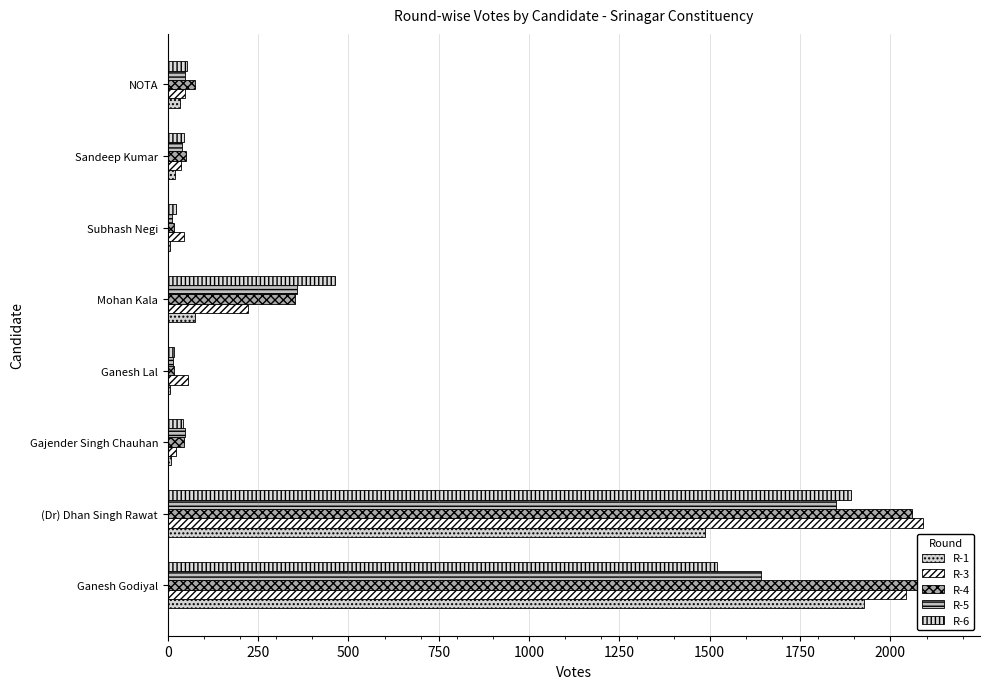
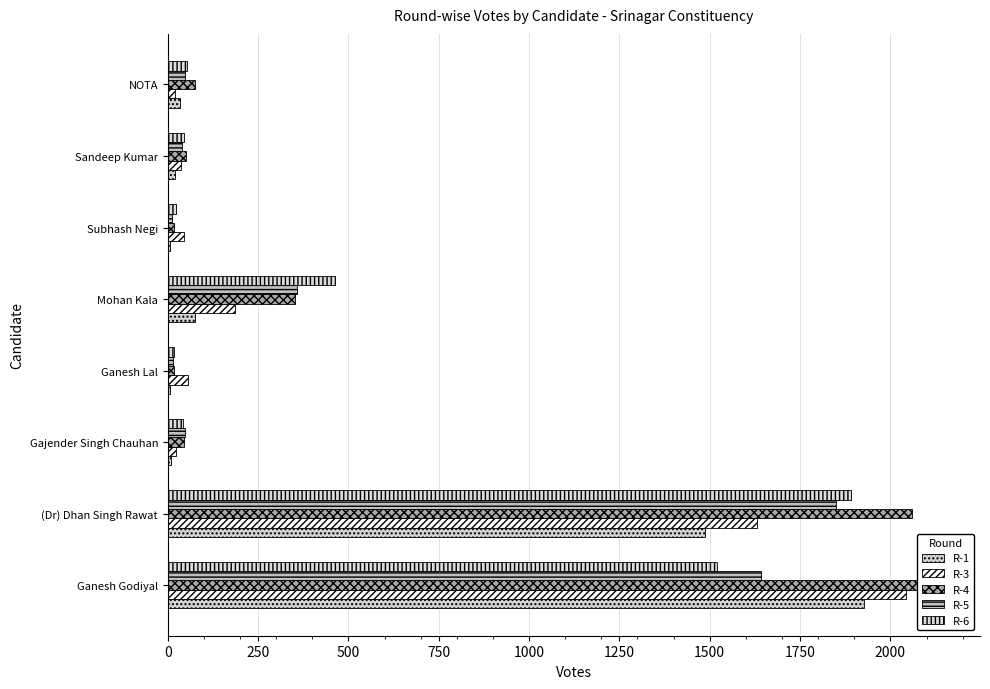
  {
    "R-3": {
-     "NOTA": 50,
+     "NOTA": 20,
      "Sandeep Kumar": 40,
      "Subhash Negi": 50,
-     "Mohan Kala": 220,
+     "Mohan Kala": 190,
      "Ganesh Lal": 60,
      "Gajender Singh Chauhan": 20,
-     "(Dr) Dhan Singh Rawat": 2090,
+     "(Dr) Dhan Singh Rawat": 1630,
      "Ganesh Godiyal": 2040
    }
  }
